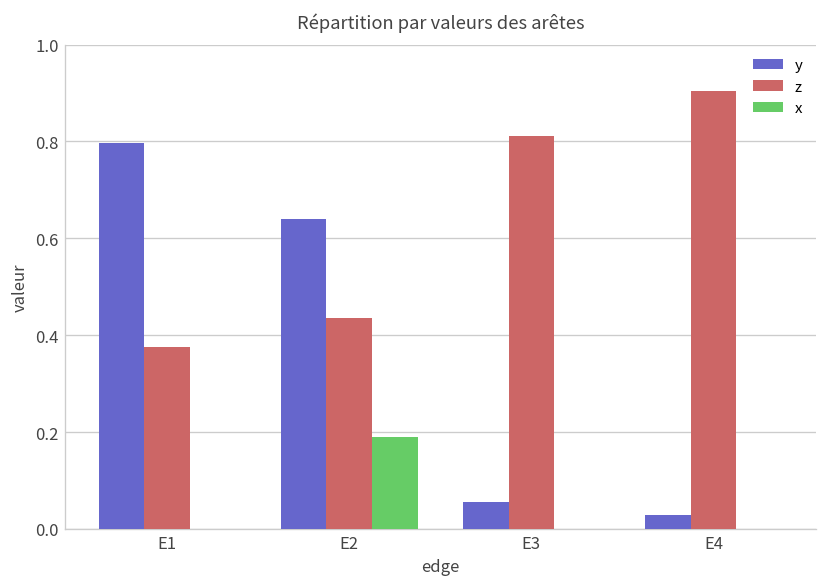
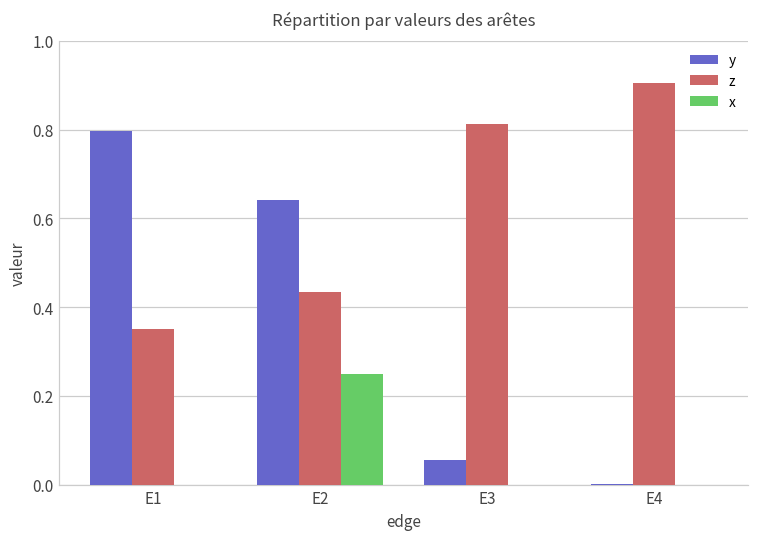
  {
    "y": {
      "E1": 0.80,
      "E2": 0.64,
      "E3": 0.06,
-     "E4": 0.03
+     "E4": 0.00
    },
    "z": {
-     "E1": 0.37,
+     "E1": 0.35,
      "E2": 0.43,
      "E3": 0.81,
      "E4": 0.90
    },
    "x": {
      "E1": 0.00,
-     "E2": 0.19,
+     "E2": 0.25,
      "E3": 0.00,
      "E4": 0.00
    }
  }
